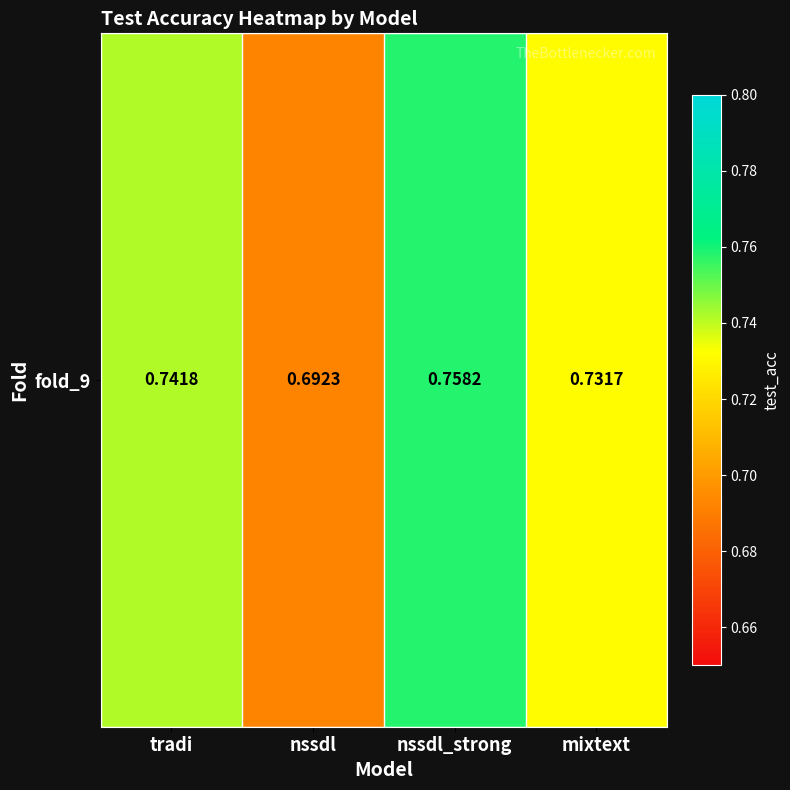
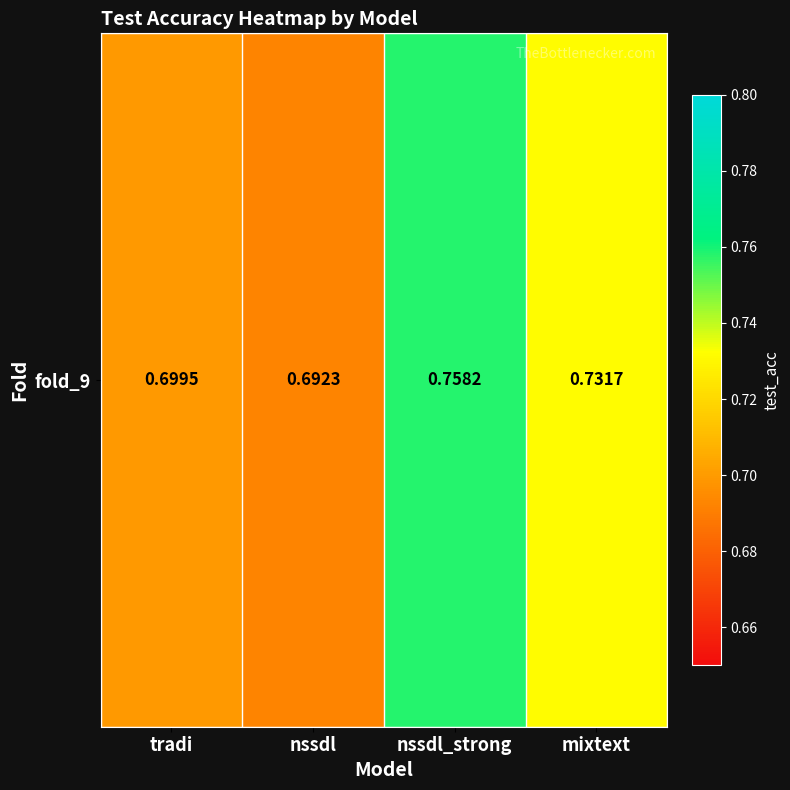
  {
    "fold_9": {
-     "tradi": 0.7418,
+     "tradi": 0.6995,
      "nssdl": 0.6923,
      "nssdl_strong": 0.7582
    }
  }
